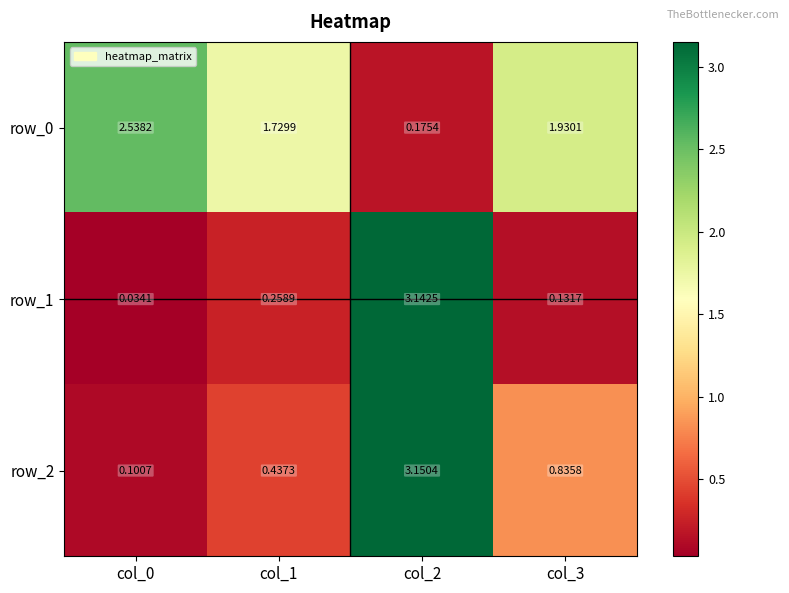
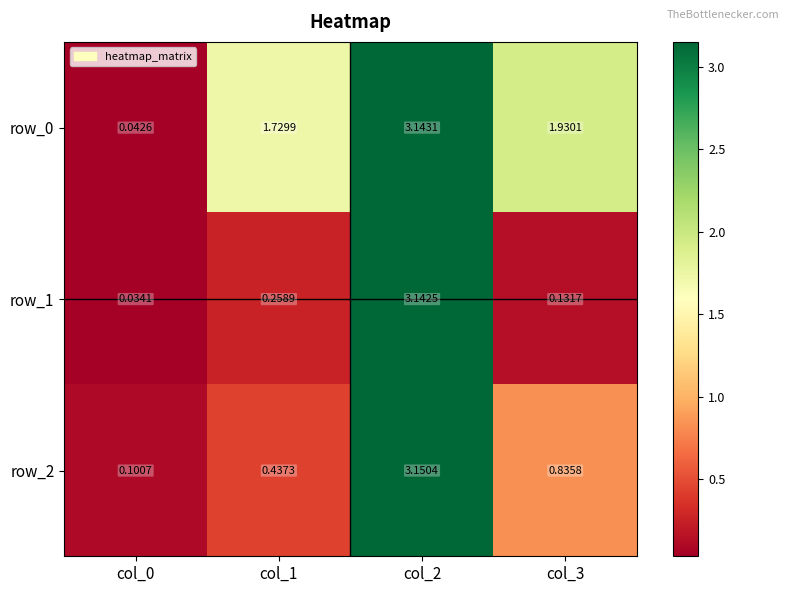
  {
    "row_0": {
-     "col_0": 2.5382,
-     "col_2": 0.1754
+     "col_0": 0.0426,
+     "col_2": 3.1431
    }
  }
